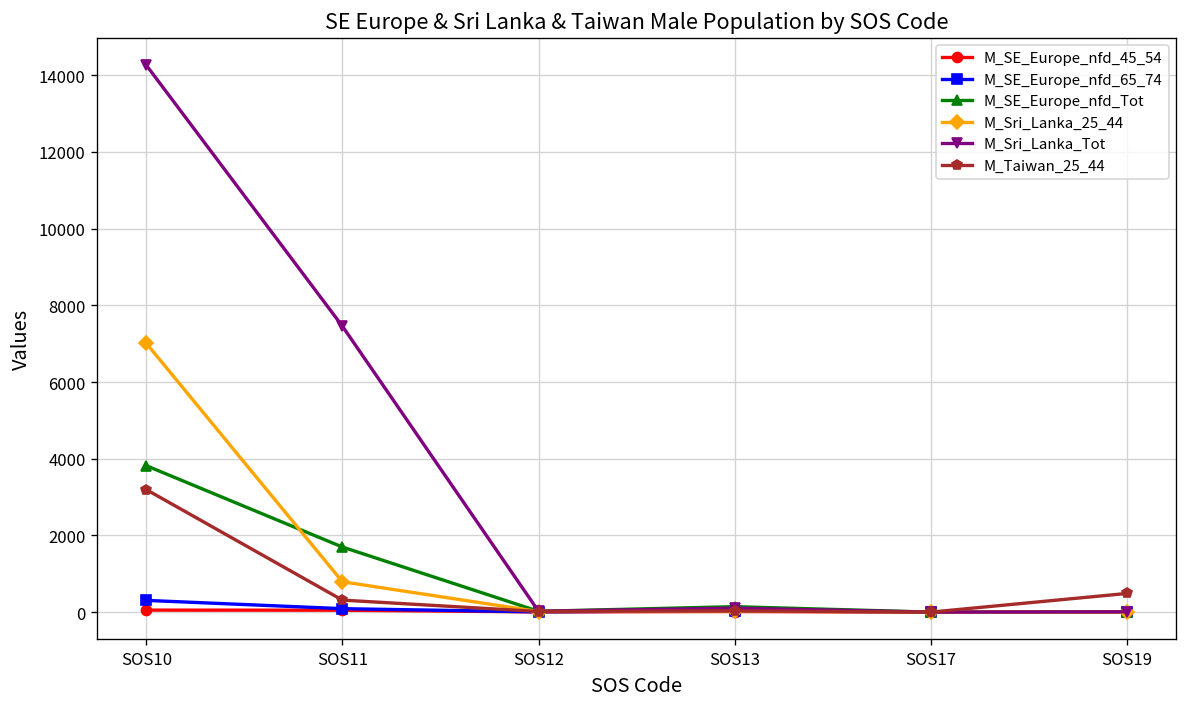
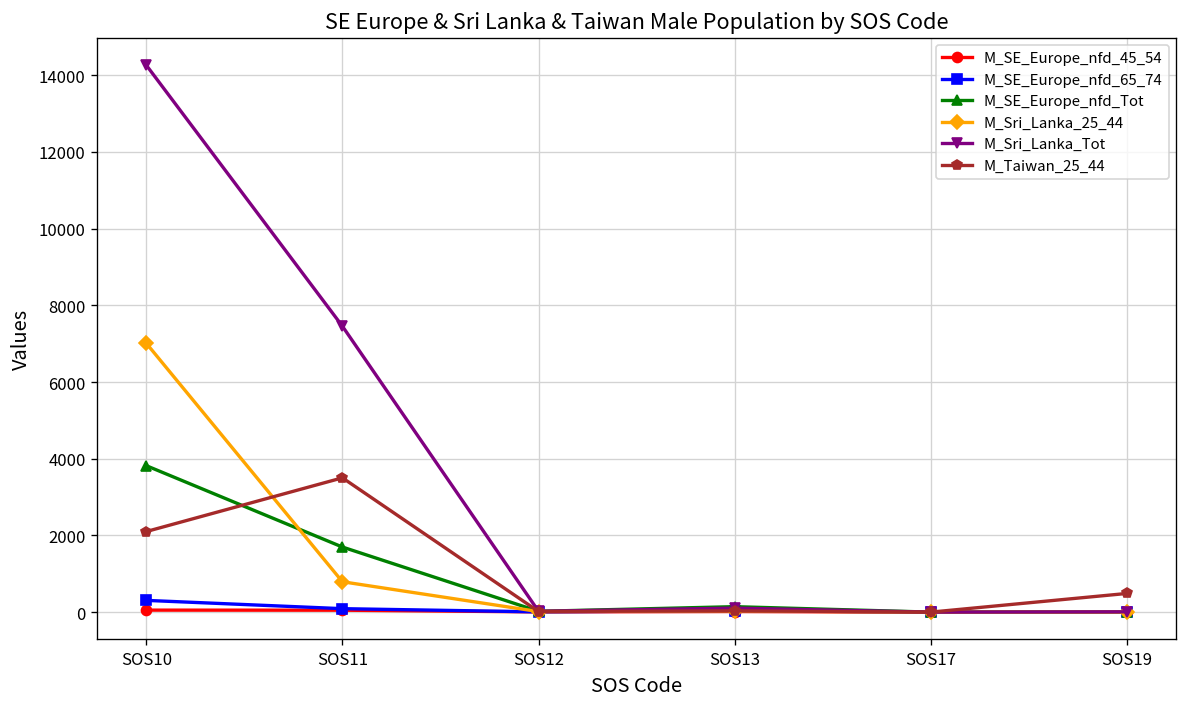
  {
    "M_SE_Europe_nfd_45_54": {
      "SOS10": 100
    },
    "M_SE_Europe_nfd_65_74": {
      "SOS10": 300
    },
    "M_SE_Europe_nfd_Tot": {
      "SOS10": 3800,
      "SOS11": 1700
    },
    "M_Sri_Lanka_25_44": {
      "SOS10": 7000,
      "SOS11": 800
    },
    "M_Sri_Lanka_Tot": {
      "SOS10": 14300,
      "SOS11": 7500
    },
    "M_Taiwan_25_44": {
-     "SOS10": 3200,
-     "SOS11": 300,
+     "SOS10": 2100,
+     "SOS11": 3500,
      "SOS19": 500
    }
  }
